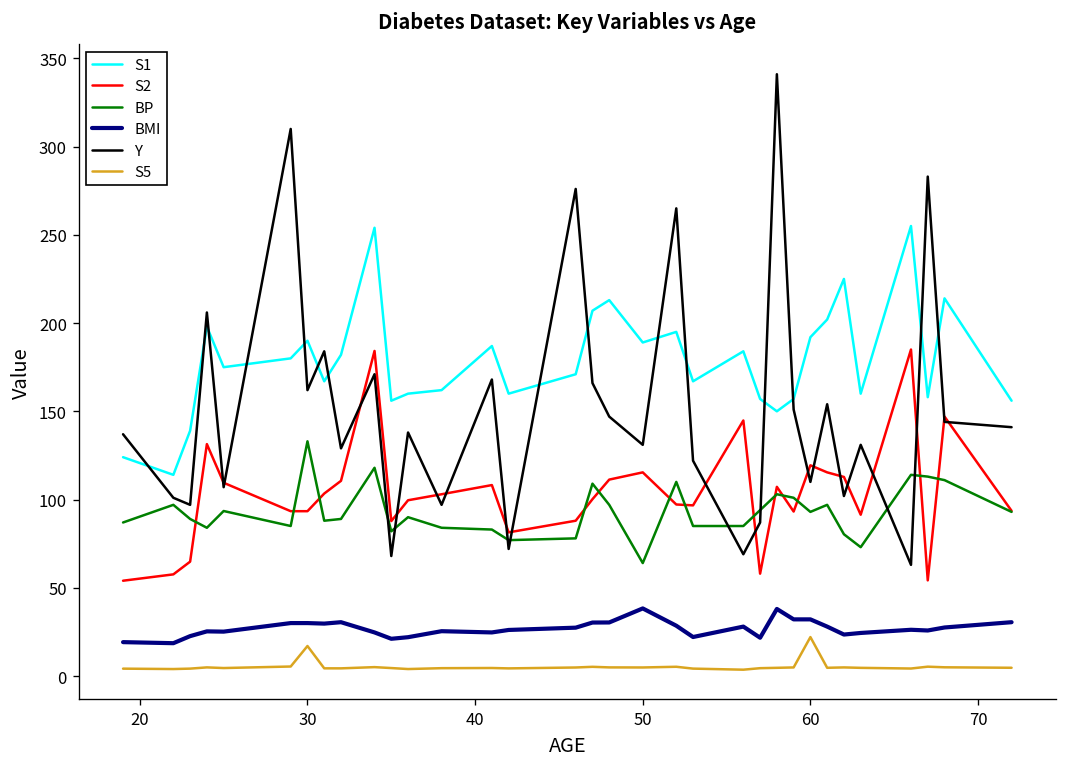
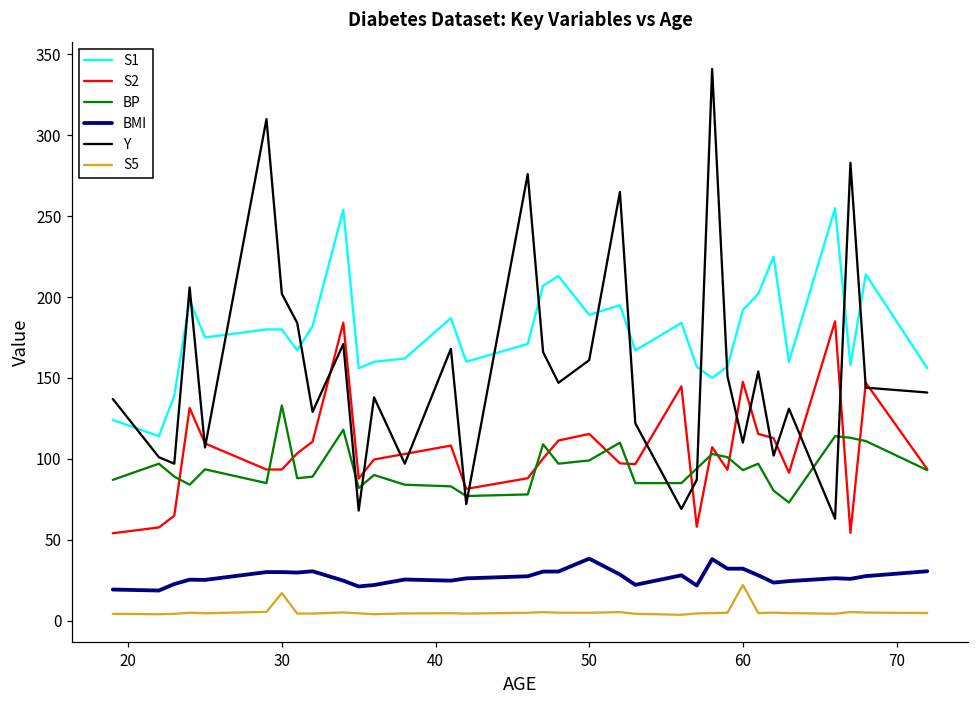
  {
    "S1": {
-     "30": 190,
+     "30": 180,
      "50": 189,
      "60": 192
    },
    "S2": {
      "30": 93,
      "50": 115,
-     "60": 119
+     "60": 148
    },
    "BP": {
      "30": 133,
-     "50": 64,
+     "50": 99,
      "60": 93
    },
    "BMI": {
      "30": 30,
      "50": 38,
      "60": 32
    },
    "Y": {
-     "30": 162,
-     "50": 131,
+     "30": 202,
+     "50": 161,
      "60": 110
    },
    "S5": {
      "30": 17,
      "50": 5,
      "60": 22
    }
  }
